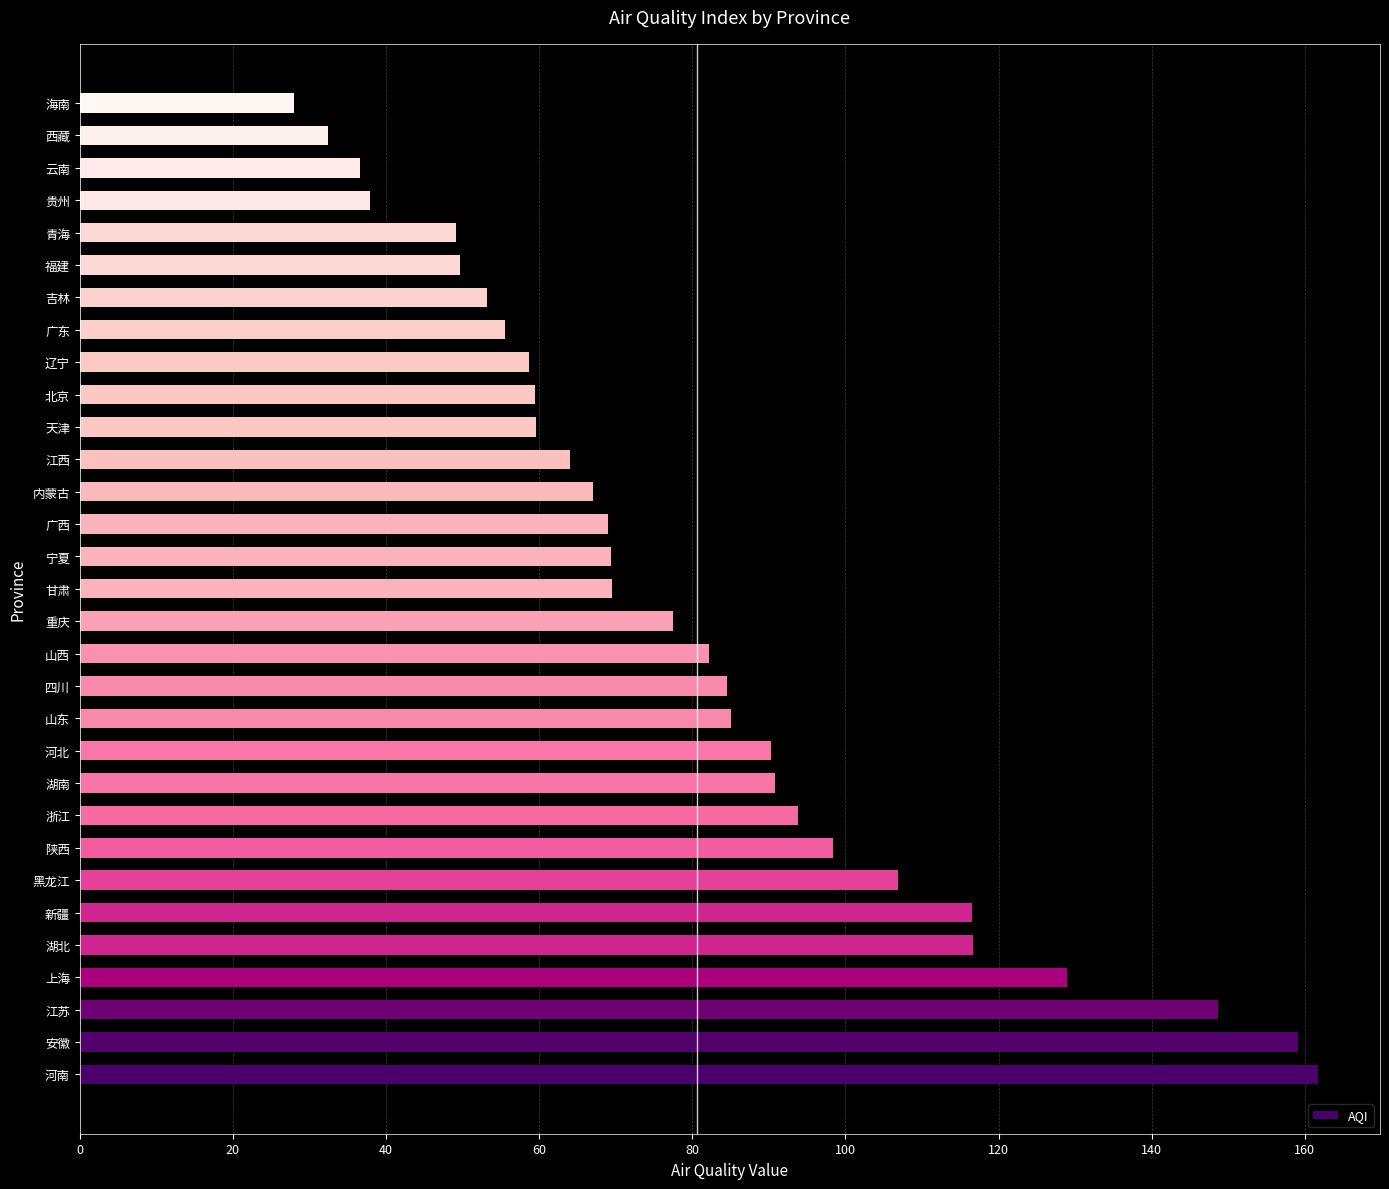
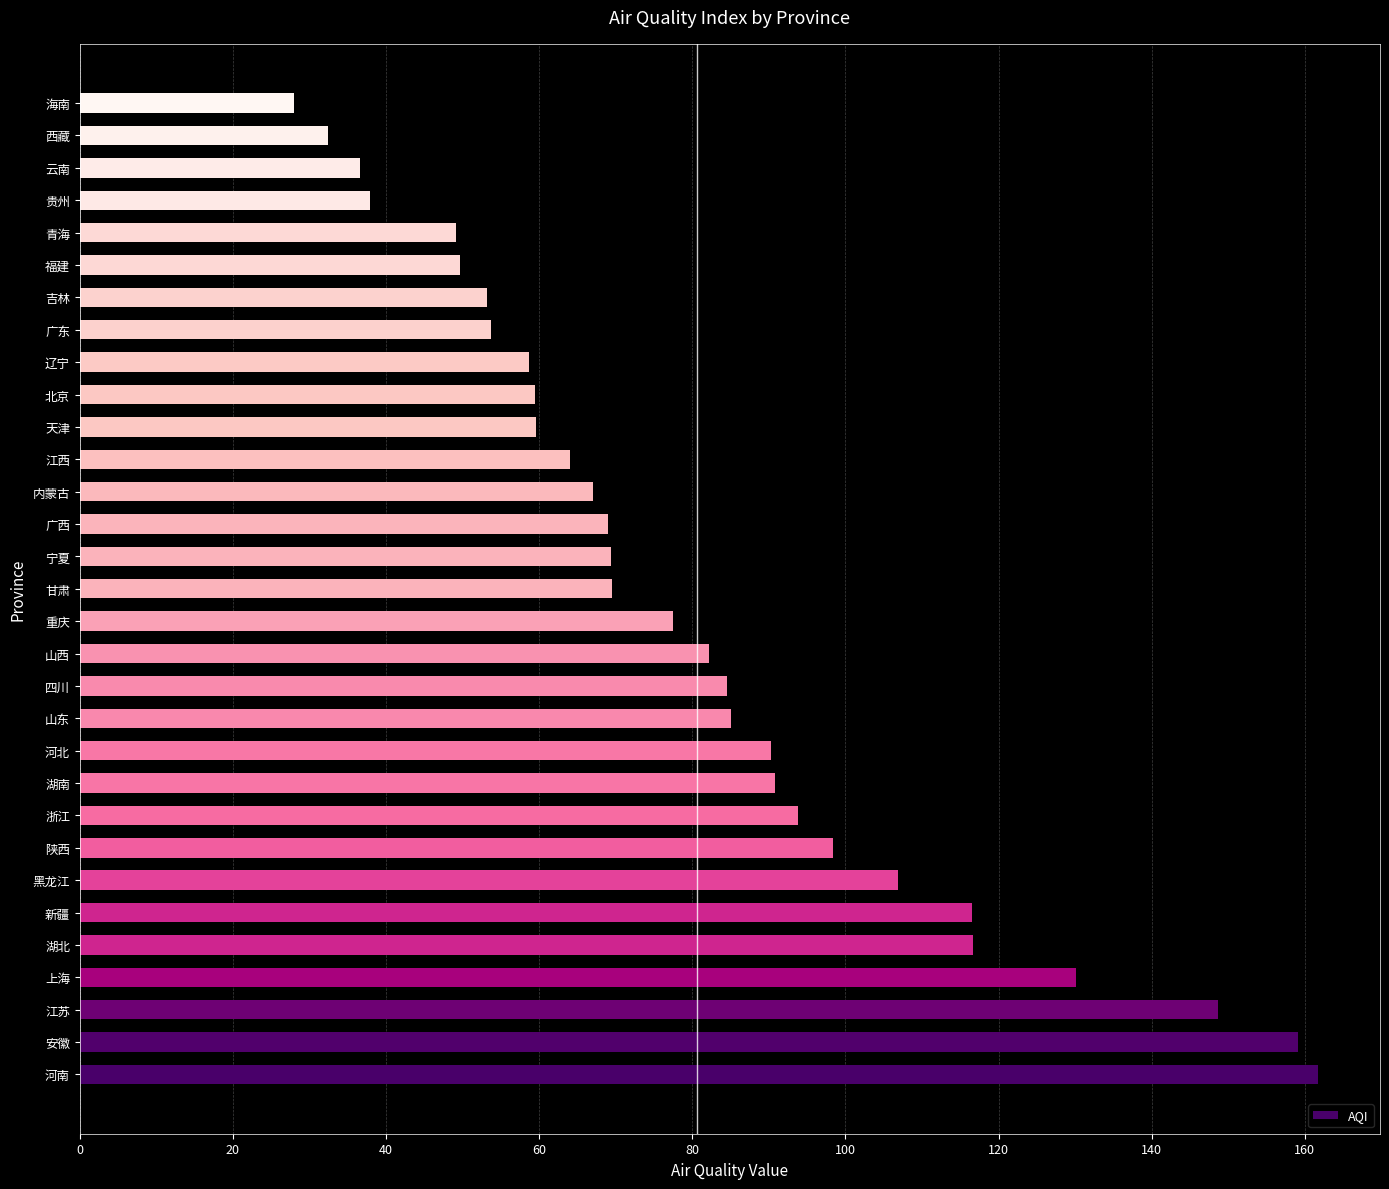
  {
    "海南": 28,
    "西藏": 32,
    "云南": 37,
    "贵州": 38,
    "青海": 49,
    "福建": 50,
    "吉林": 53,
-   "广东": 56,
+   "广东": 54,
    "辽宁": 59,
    "北京": 59,
    "天津": 60,
    "江西": 64,
    "内蒙古": 67,
    "广西": 69,
    "宁夏": 69,
    "甘肃": 70,
    "重庆": 77,
    "山西": 82,
    "四川": 85,
    "山东": 85,
    "河北": 90,
    "湖南": 91,
    "浙江": 94,
    "陕西": 98,
    "黑龙江": 107,
    "新疆": 117,
    "湖北": 117,
-   "上海": 129,
+   "上海": 130,
    "江苏": 149,
    "安徽": 159,
    "河南": 162
  }
